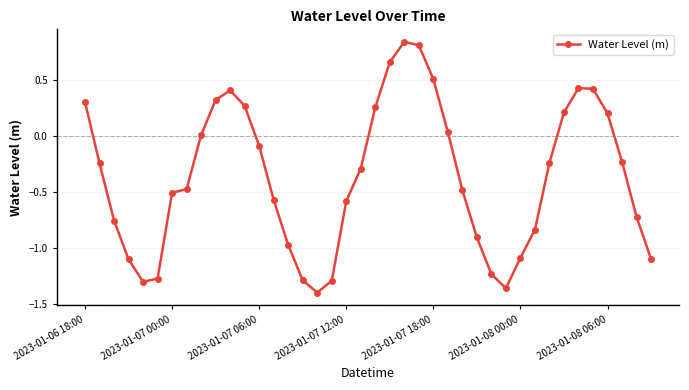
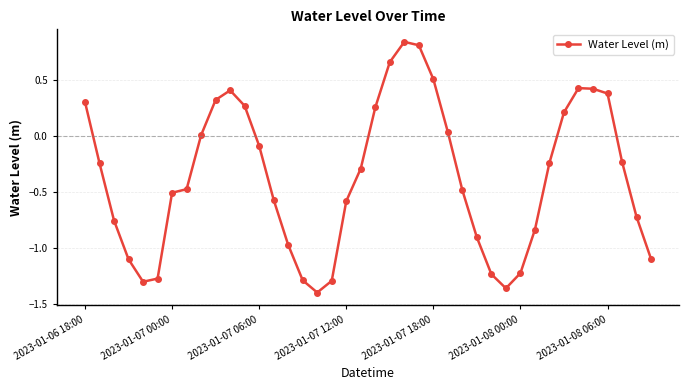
  {
    "2023-01-06 18:00": 0.31,
    "2023-01-07 00:00": -0.51,
    "2023-01-07 06:00": -0.09,
    "2023-01-07 12:00": -0.58,
    "2023-01-07 18:00": 0.51,
-   "2023-01-08 00:00": -1.09,
-   "2023-01-08 06:00": 0.20
+   "2023-01-08 00:00": -1.23,
+   "2023-01-08 06:00": 0.38
  }
